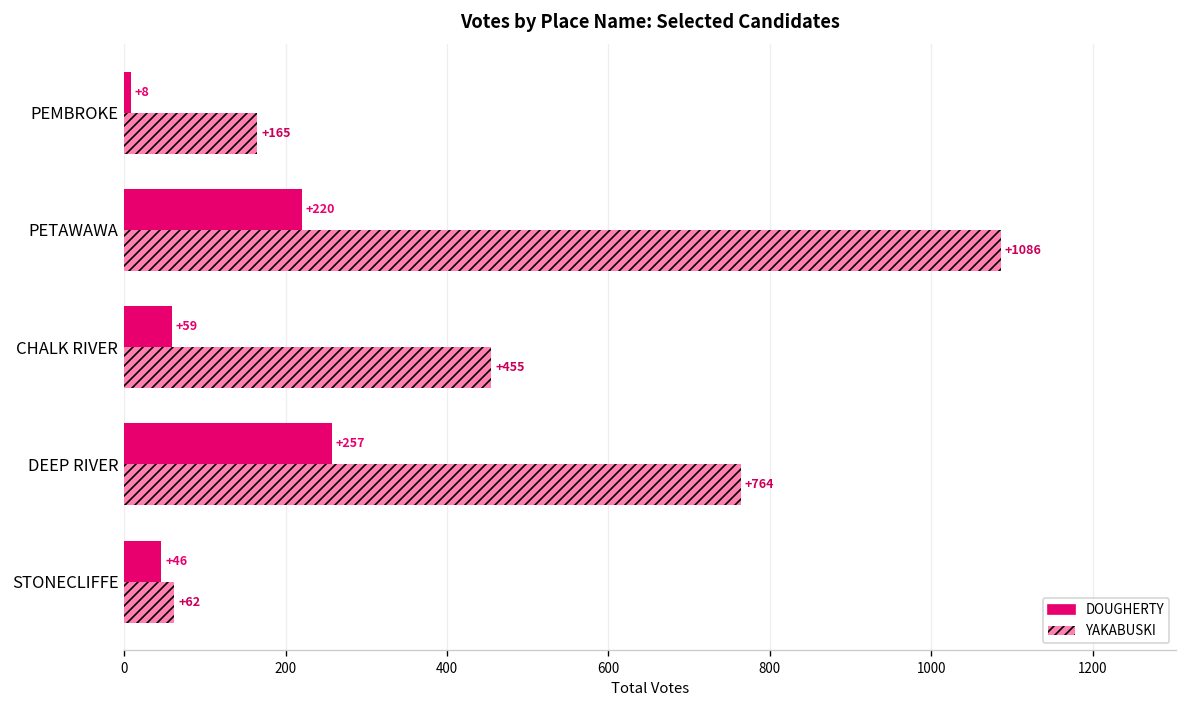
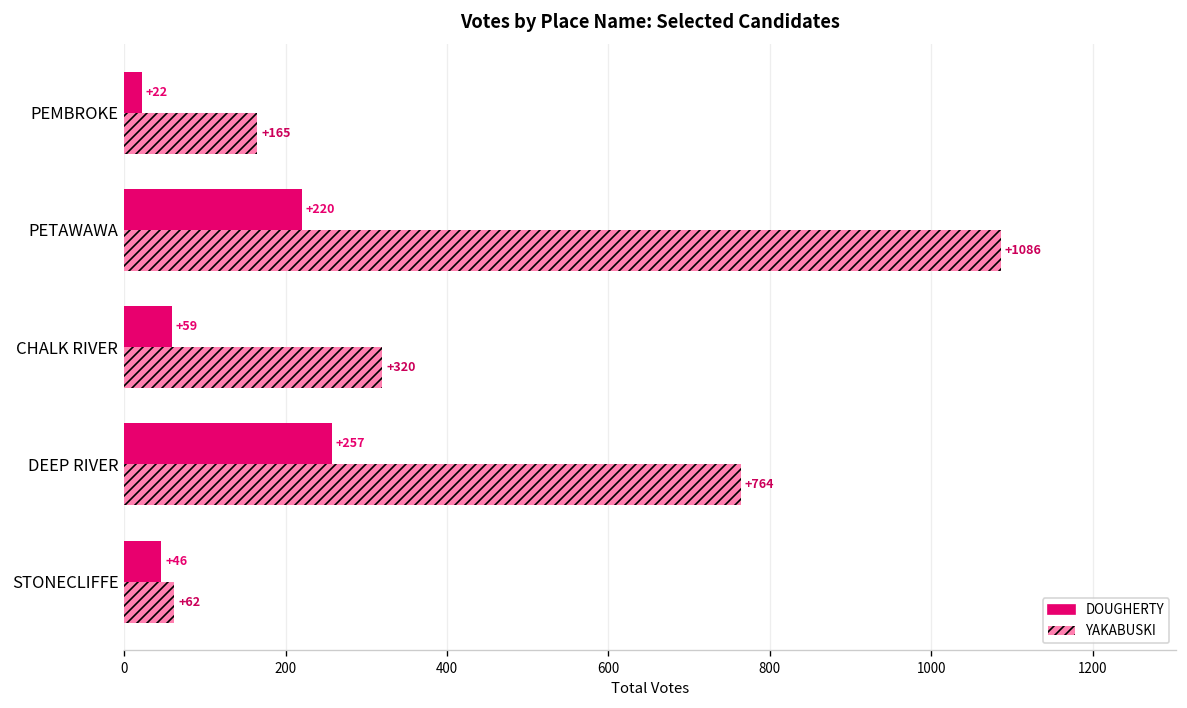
  {
    "DOUGHERTY": {
-     "PEMBROKE": "+8",
+     "PEMBROKE": "+22",
      "PETAWAWA": "+220",
      "CHALK RIVER": "+59",
      "DEEP RIVER": "+257",
      "STONECLIFFE": "+46"
    },
    "YAKABUSKI": {
      "PEMBROKE": "+165",
      "PETAWAWA": "+1086",
-     "CHALK RIVER": "+455",
+     "CHALK RIVER": "+320",
      "DEEP RIVER": "+764",
      "STONECLIFFE": "+62"
    }
  }
